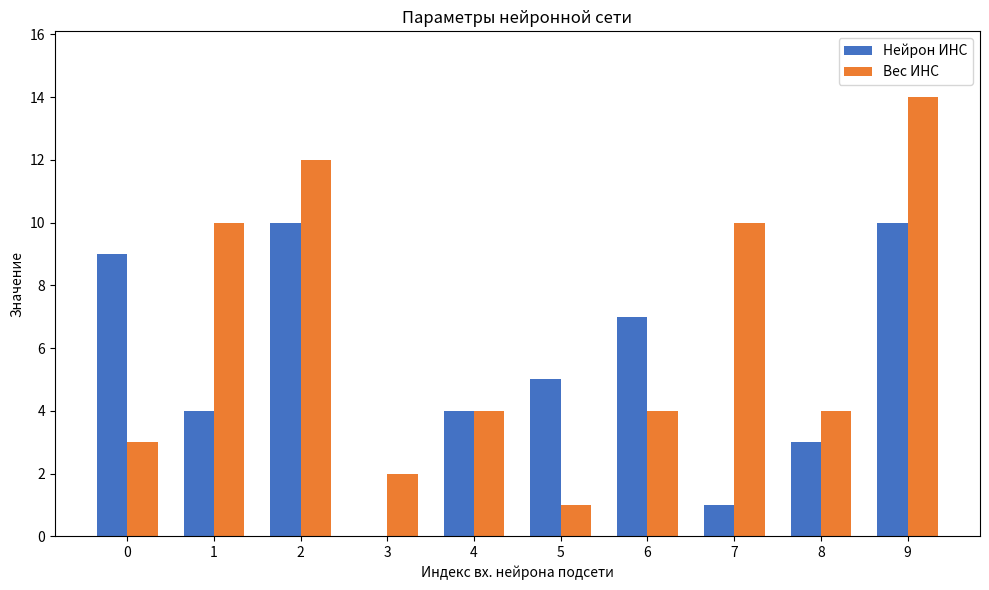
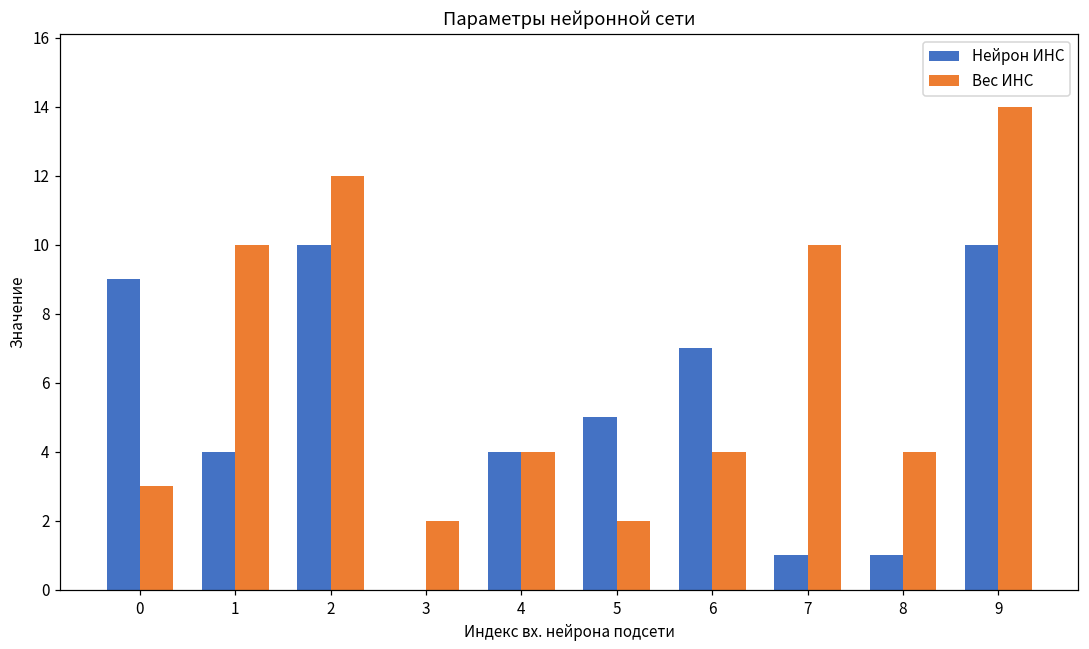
  {
    "Нейрон ИНС": {
      "0": 9,
      "1": 4,
      "2": 10,
      "3": 0,
      "4": 4,
      "5": 5,
      "6": 7,
      "7": 1,
-     "8": 3,
+     "8": 1,
      "9": 10
    },
    "Вес ИНС": {
      "0": 3,
      "1": 10,
      "2": 12,
      "3": 2,
      "4": 4,
-     "5": 1,
+     "5": 2,
      "6": 4,
      "7": 10,
      "8": 4,
      "9": 14
    }
  }
